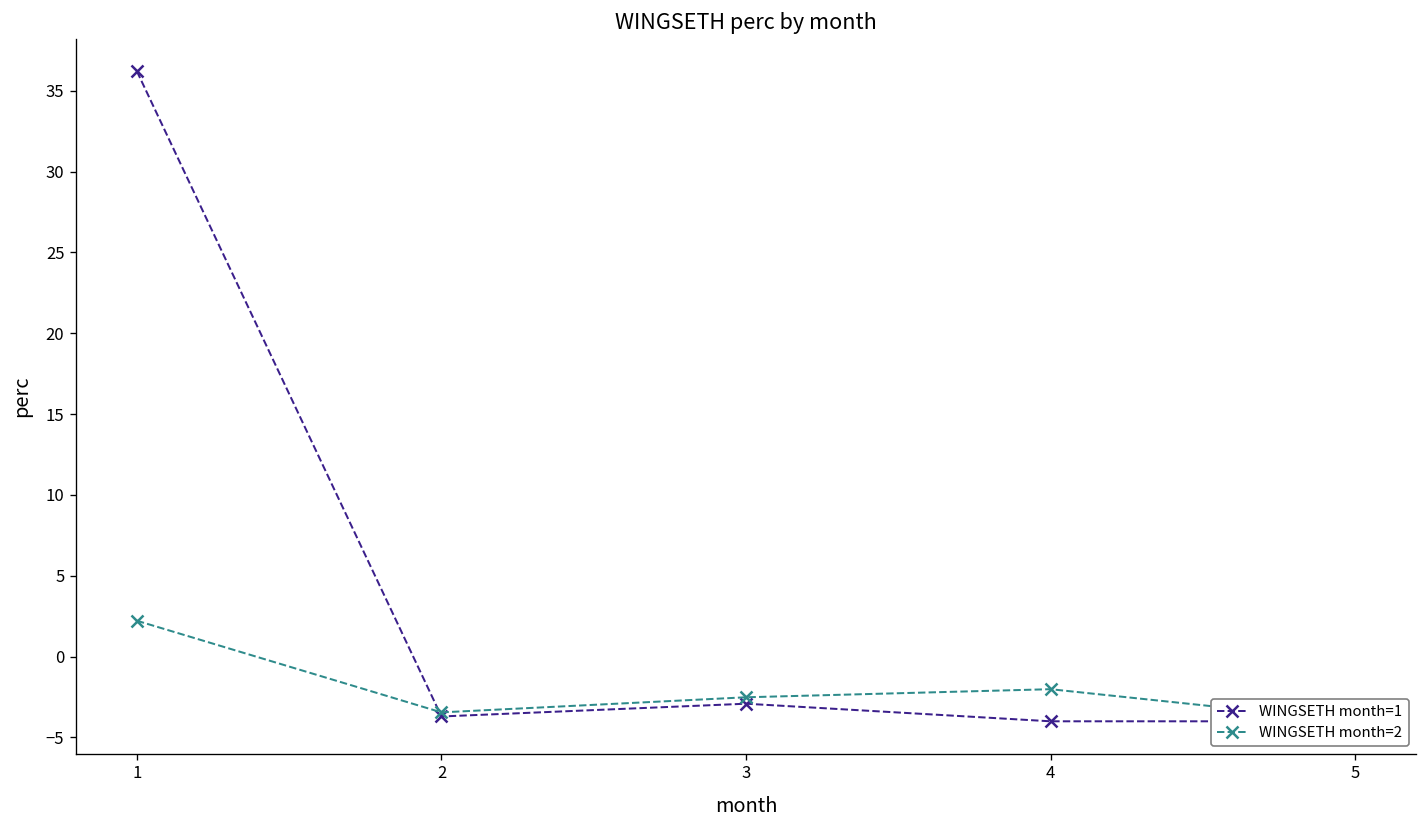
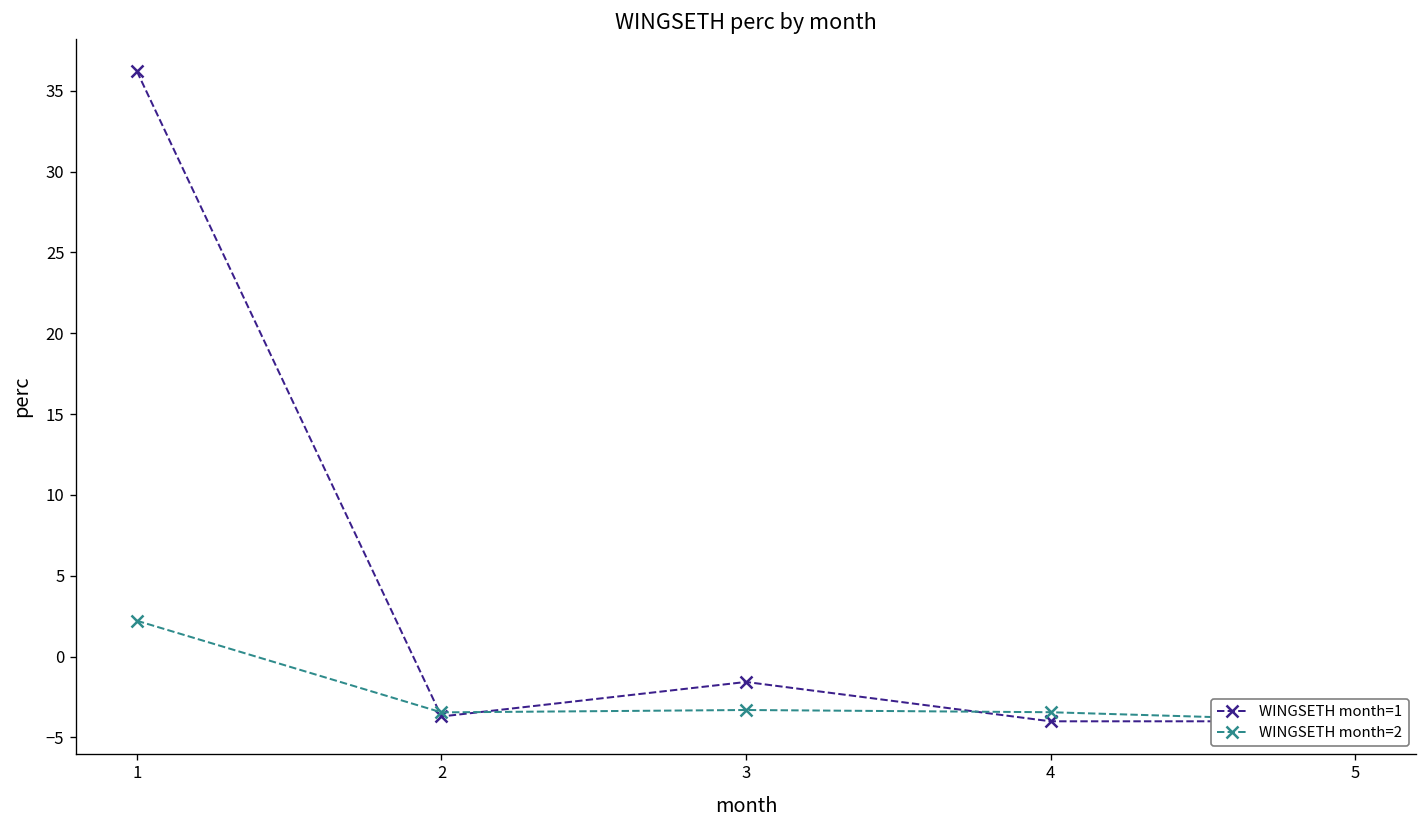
  {
    "WINGSETH month=1": {
      "1": 36.2,
      "2": -3.7,
-     "3": -2.9,
+     "3": -1.6,
      "4": -4.0
    },
    "WINGSETH month=2": {
      "1": 2.2,
      "2": -3.4,
-     "3": -2.5,
-     "4": -2.0
+     "3": -3.3,
+     "4": -3.4
    }
  }
